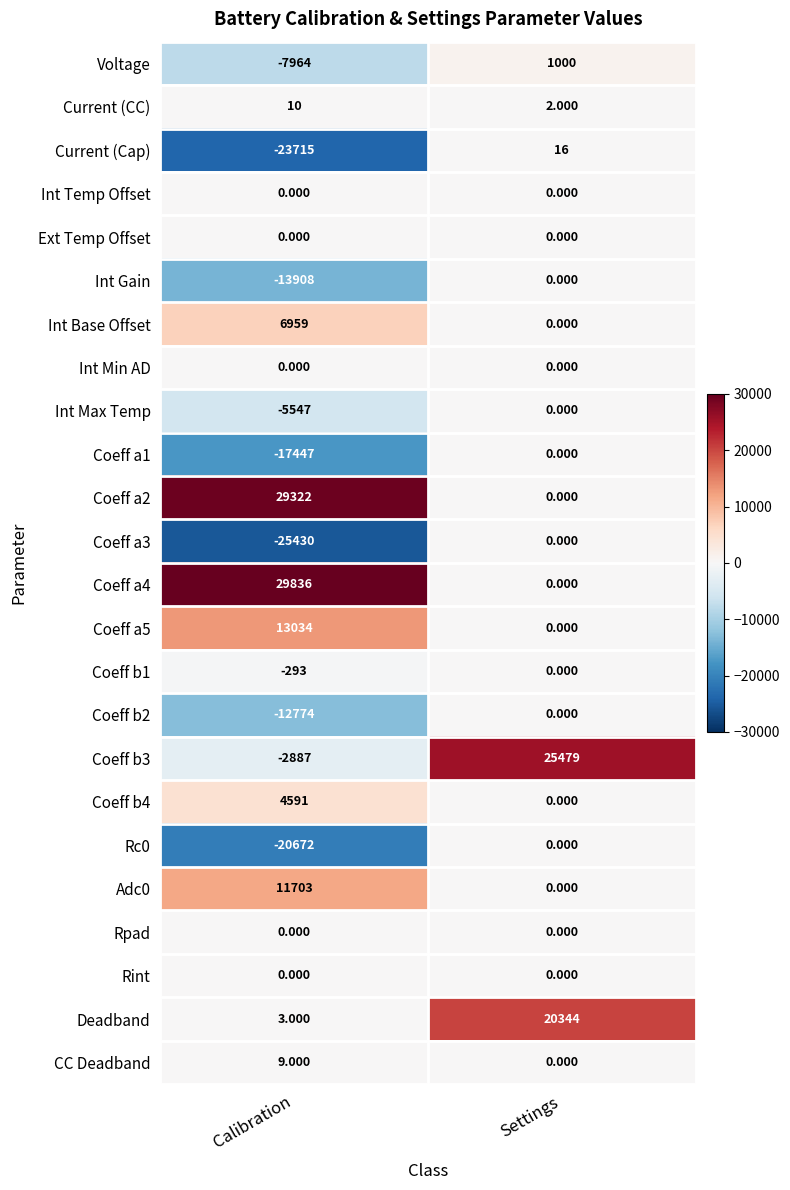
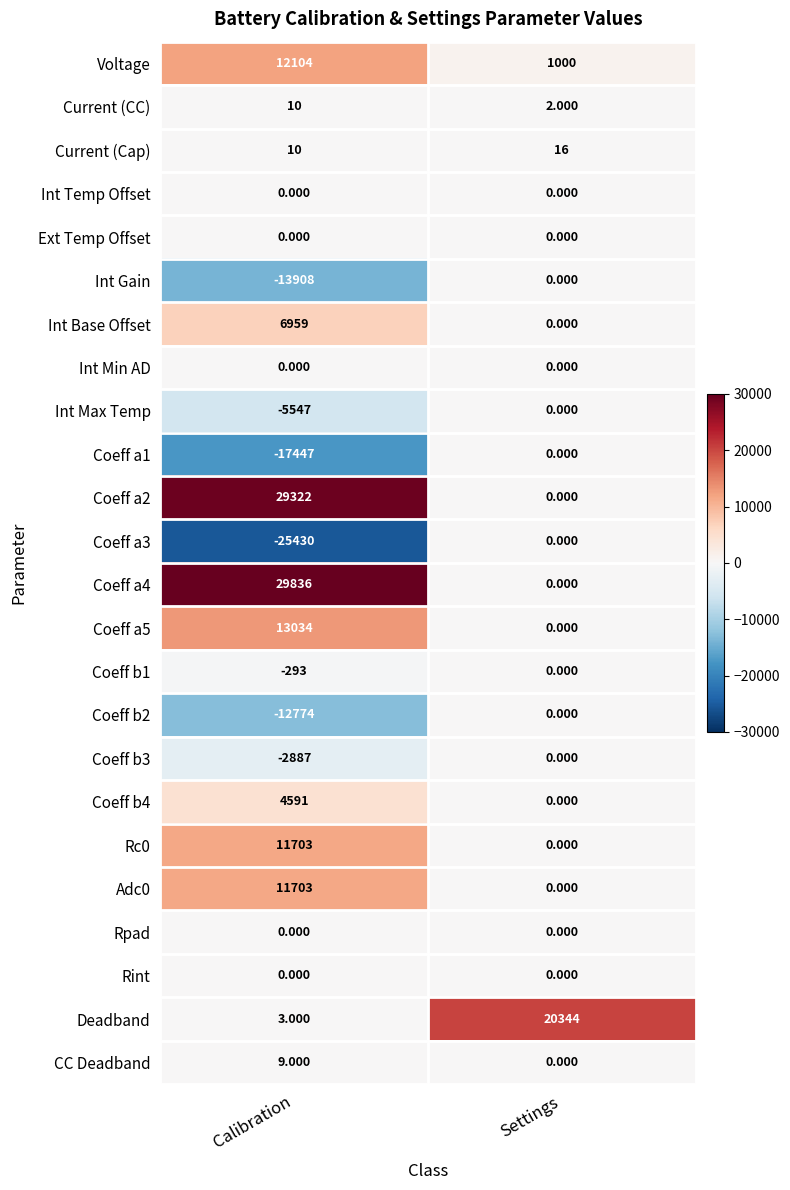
  {
    "Voltage": {
-     "Calibration": -7964,
+     "Calibration": 12104,
      "Settings": 1000
    },
    "Current (CC)": {
      "Calibration": 10,
      "Settings": 2.000
    },
    "Current (Cap)": {
-     "Calibration": -23715,
+     "Calibration": 10,
      "Settings": 16
    },
    "Int Temp Offset": {
      "Calibration": 0.000,
      "Settings": 0.000
    },
    "Ext Temp Offset": {
      "Calibration": 0.000,
      "Settings": 0.000
    },
    "Int Gain": {
      "Calibration": -13908,
      "Settings": 0.000
    },
    "Int Base Offset": {
      "Calibration": 6959,
      "Settings": 0.000
    },
    "Int Min AD": {
      "Calibration": 0.000,
      "Settings": 0.000
    },
    "Int Max Temp": {
      "Calibration": -5547,
      "Settings": 0.000
    },
    "Coeff a1": {
      "Calibration": -17447,
      "Settings": 0.000
    },
    "Coeff a2": {
      "Calibration": 29322,
      "Settings": 0.000
    },
    "Coeff a3": {
      "Calibration": -25430,
      "Settings": 0.000
    },
    "Coeff a4": {
      "Calibration": 29836,
      "Settings": 0.000
    },
    "Coeff a5": {
      "Calibration": 13034,
      "Settings": 0.000
    },
    "Coeff b1": {
      "Calibration": -293,
      "Settings": 0.000
    },
    "Coeff b2": {
      "Calibration": -12774,
      "Settings": 0.000
    },
    "Coeff b3": {
      "Calibration": -2887,
-     "Settings": 25479
+     "Settings": 0.000
    },
    "Coeff b4": {
      "Calibration": 4591,
      "Settings": 0.000
    },
    "Rc0": {
-     "Calibration": -20672,
+     "Calibration": 11703,
      "Settings": 0.000
    },
    "Adc0": {
      "Calibration": 11703,
      "Settings": 0.000
    },
    "Rpad": {
      "Calibration": 0.000,
      "Settings": 0.000
    },
    "Rint": {
      "Calibration": 0.000,
      "Settings": 0.000
    },
    "Deadband": {
      "Calibration": 3.000,
      "Settings": 20344
    },
    "CC Deadband": {
      "Calibration": 9.000,
      "Settings": 0.000
    }
  }
